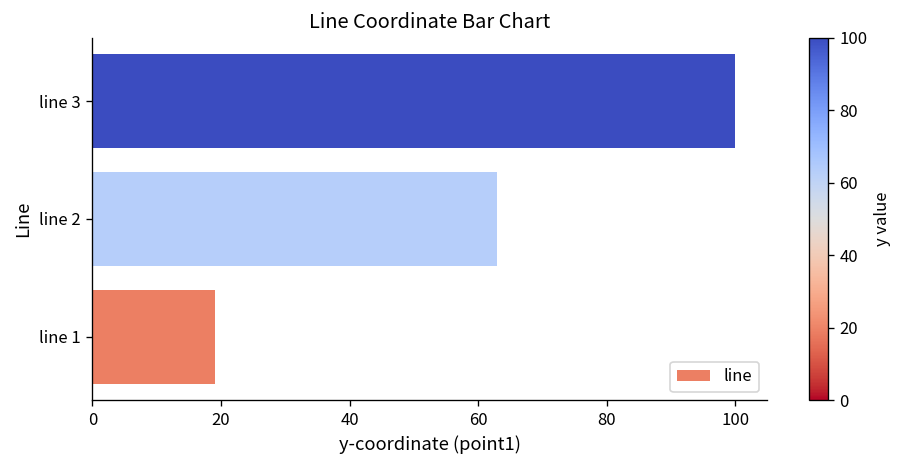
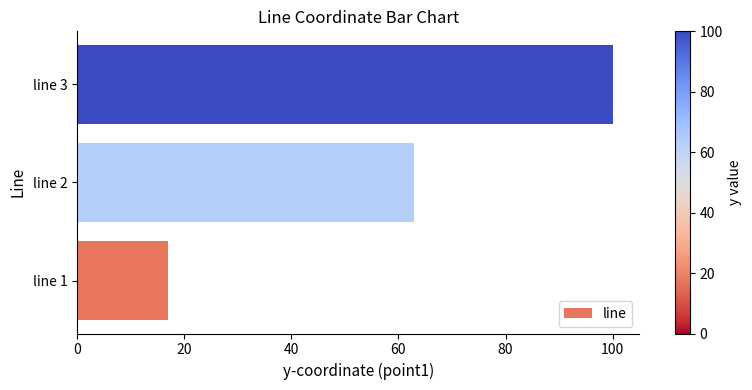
  {
    "line 3": 100,
    "line 2": 63,
-   "line 1": 19
+   "line 1": 17
  }
